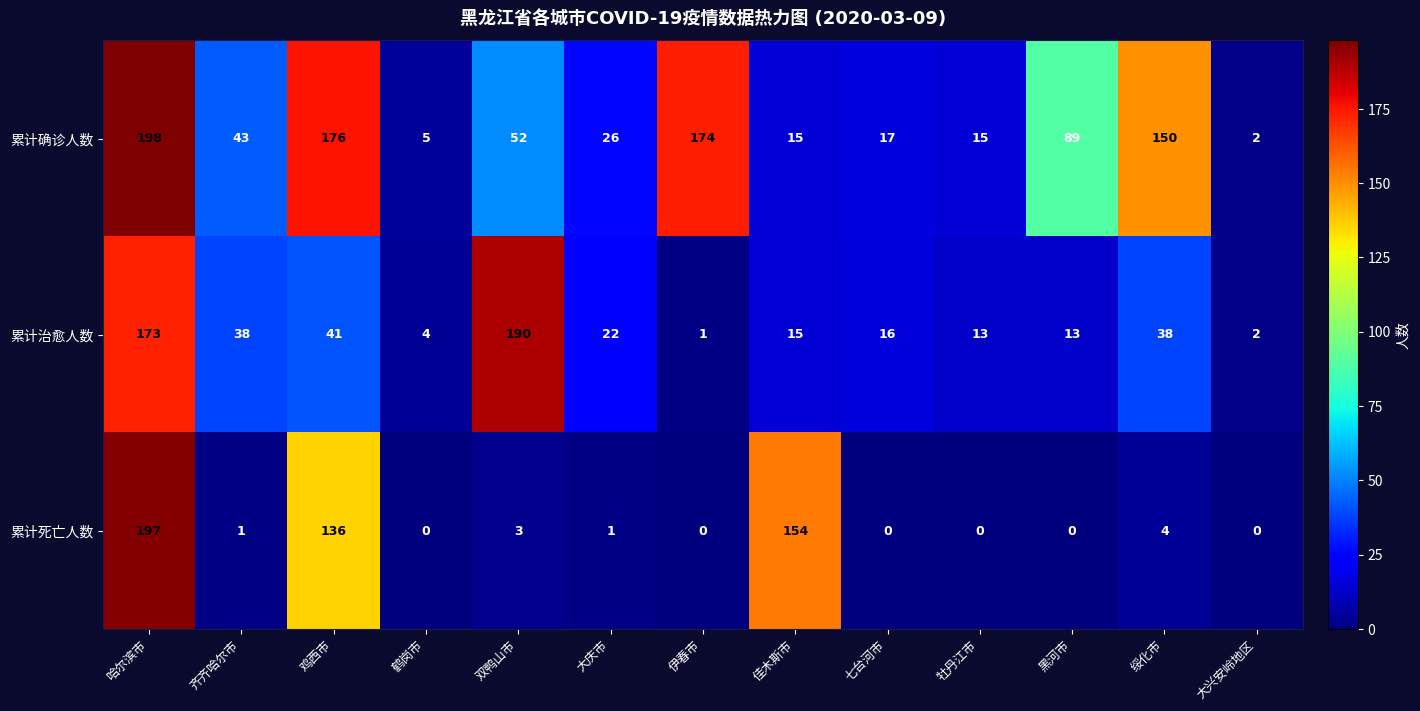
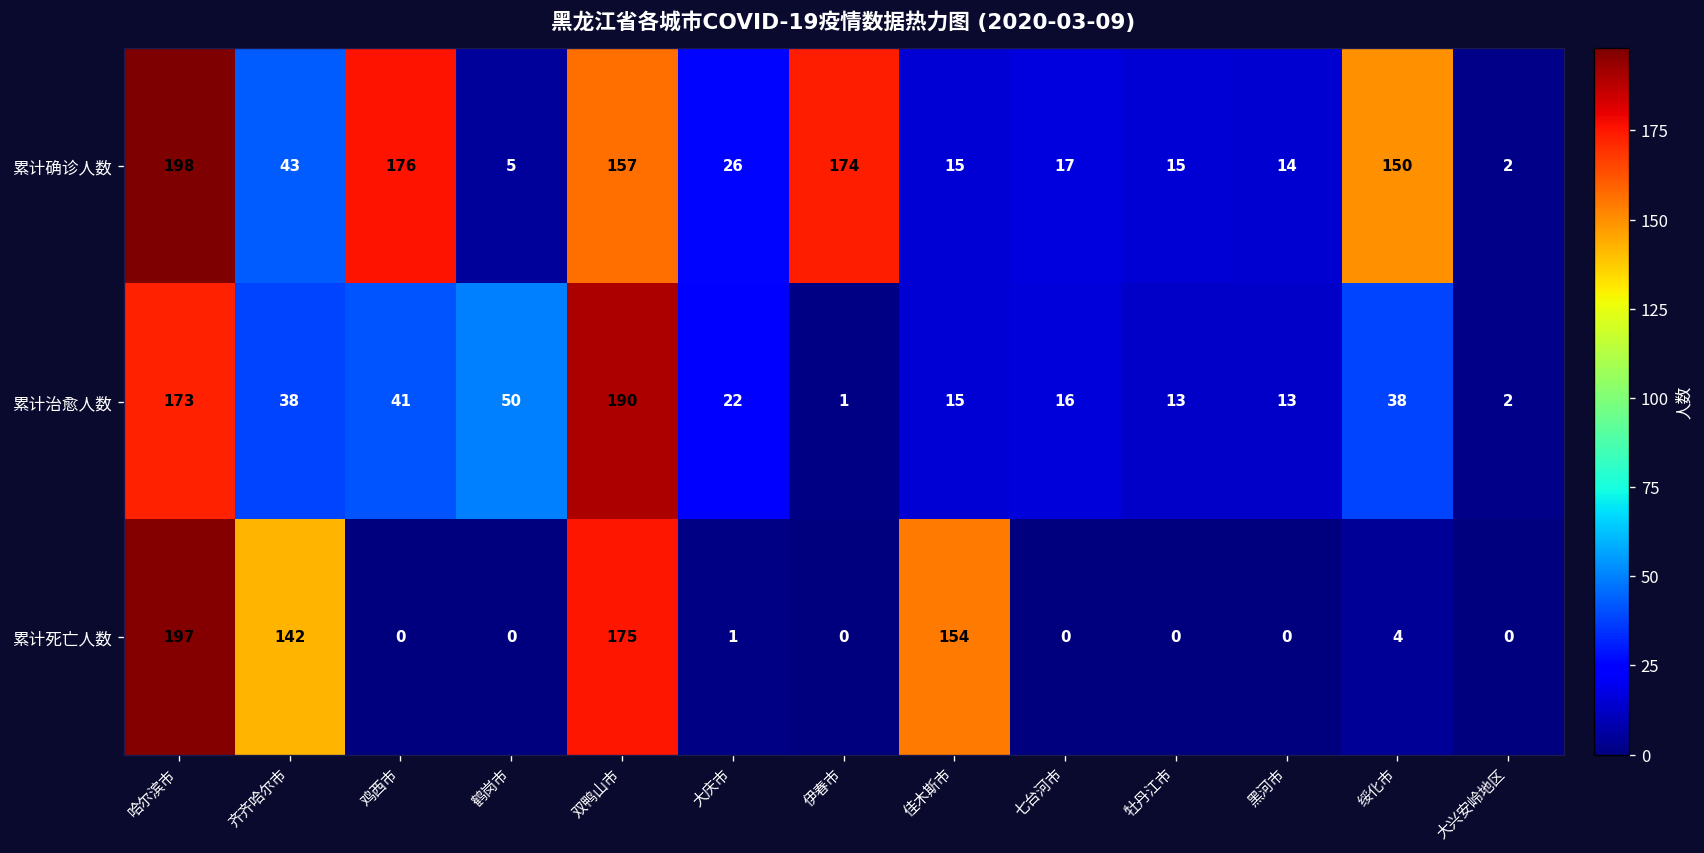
  {
    "累计确诊人数": {
      "哈尔滨市": 198,
      "齐齐哈尔市": 43,
      "鸡西市": 176,
      "鹤岗市": 5,
-     "双鸭山市": 52,
+     "双鸭山市": 157,
      "大庆市": 26,
      "伊春市": 174,
      "佳木斯市": 15,
      "七台河市": 17,
      "牡丹江市": 15,
-     "黑河市": 89,
+     "黑河市": 14,
      "绥化市": 150,
      "大兴安岭地区": 2
    },
    "累计治愈人数": {
      "哈尔滨市": 173,
      "齐齐哈尔市": 38,
      "鸡西市": 41,
-     "鹤岗市": 4,
+     "鹤岗市": 50,
      "双鸭山市": 190,
      "大庆市": 22,
      "伊春市": 1,
      "佳木斯市": 15,
      "七台河市": 16,
      "牡丹江市": 13,
      "黑河市": 13,
      "绥化市": 38,
      "大兴安岭地区": 2
    },
    "累计死亡人数": {
      "哈尔滨市": 197,
-     "齐齐哈尔市": 1,
-     "鸡西市": 136,
+     "齐齐哈尔市": 142,
+     "鸡西市": 0,
      "鹤岗市": 0,
-     "双鸭山市": 3,
+     "双鸭山市": 175,
      "大庆市": 1,
      "伊春市": 0,
      "佳木斯市": 154,
      "七台河市": 0,
      "牡丹江市": 0,
      "黑河市": 0,
      "绥化市": 4,
      "大兴安岭地区": 0
    }
  }
